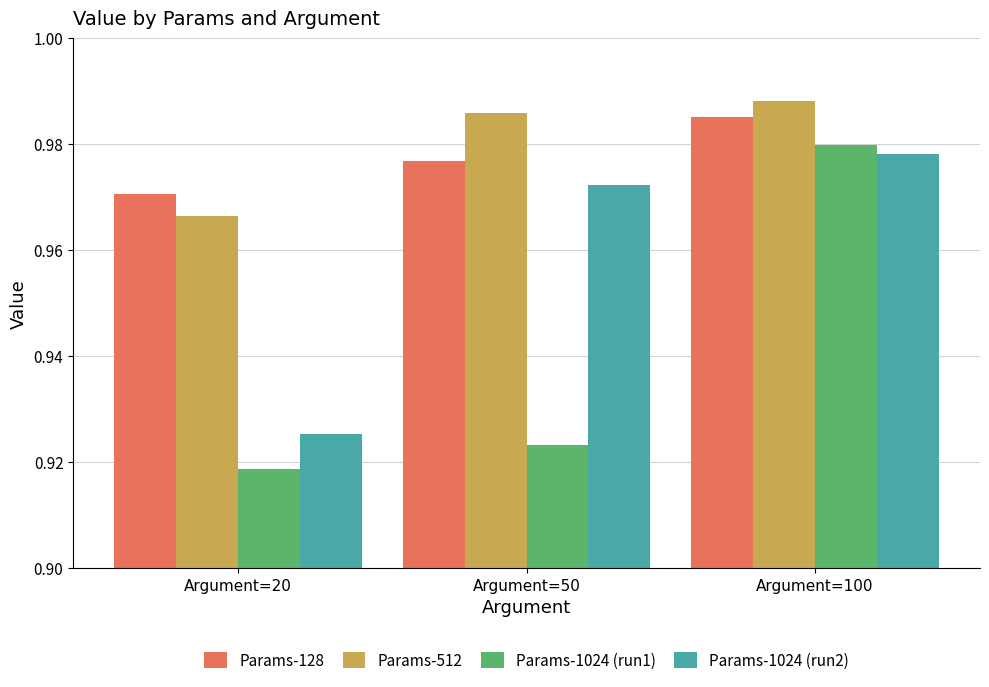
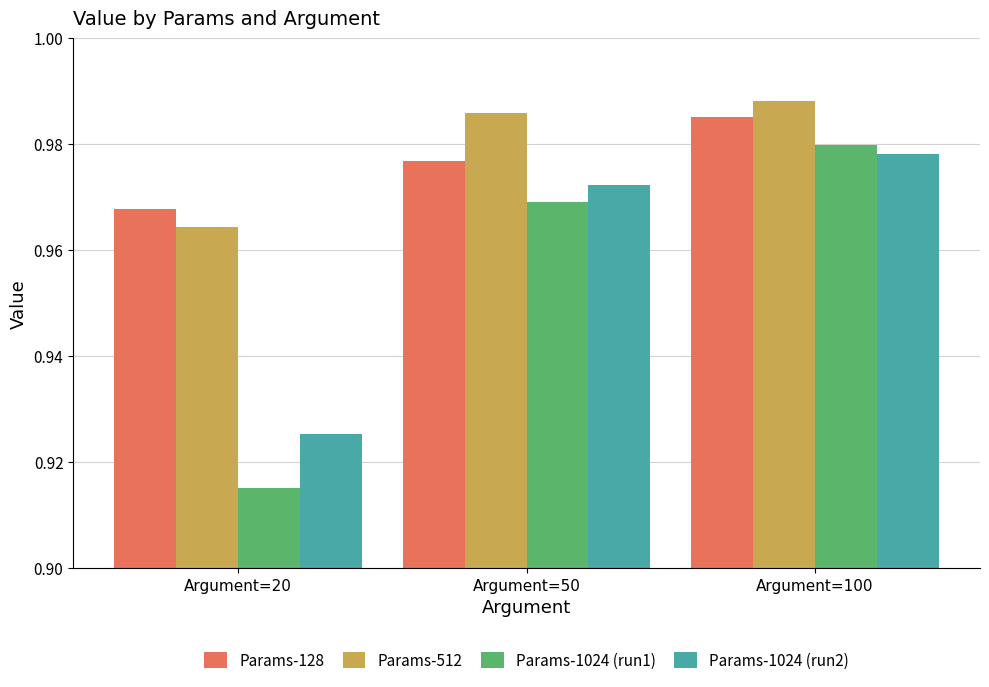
  {
    "Params-128": {
-     "Argument=20": 0.971,
+     "Argument=20": 0.968,
      "Argument=50": 0.977,
      "Argument=100": 0.985
    },
    "Params-512": {
-     "Argument=20": 0.966,
+     "Argument=20": 0.964,
      "Argument=50": 0.986,
      "Argument=100": 0.988
    },
    "Params-1024 (run1)": {
-     "Argument=20": 0.919,
-     "Argument=50": 0.923,
+     "Argument=20": 0.915,
+     "Argument=50": 0.969,
      "Argument=100": 0.980
    },
    "Params-1024 (run2)": {
      "Argument=20": 0.925,
      "Argument=50": 0.972,
      "Argument=100": 0.978
    }
  }
